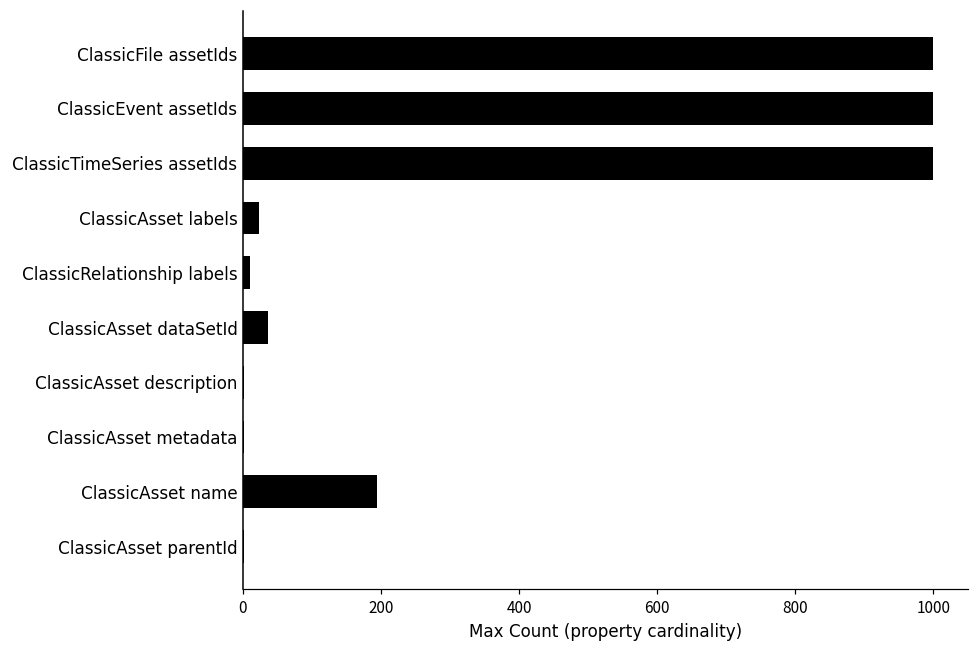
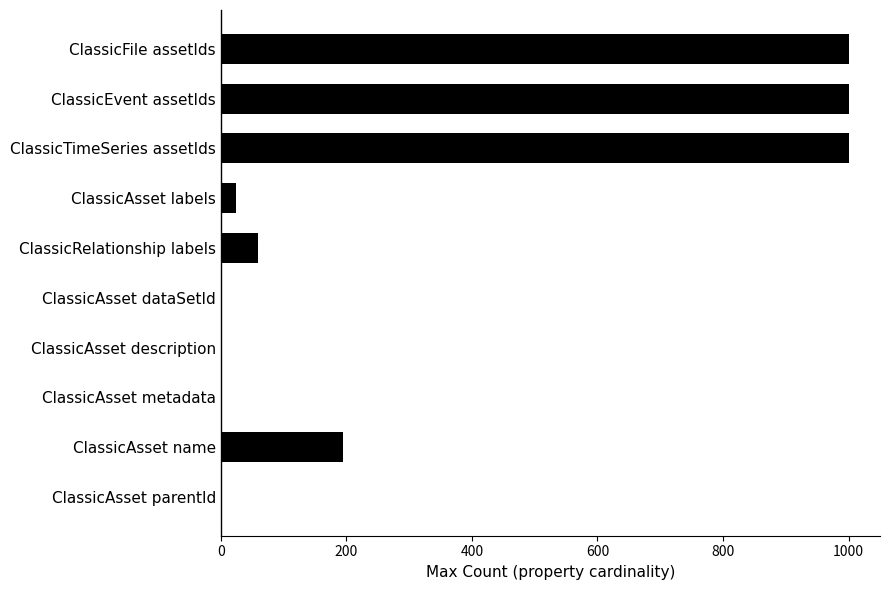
  {
    "ClassicFile assetIds": 1000,
    "ClassicEvent assetIds": 1000,
    "ClassicTimeSeries assetIds": 1000,
    "ClassicAsset labels": 20,
-   "ClassicRelationship labels": 10,
-   "ClassicAsset dataSetId": 40,
+   "ClassicRelationship labels": 60,
+   "ClassicAsset dataSetId": 0,
    "ClassicAsset name": 200
  }
